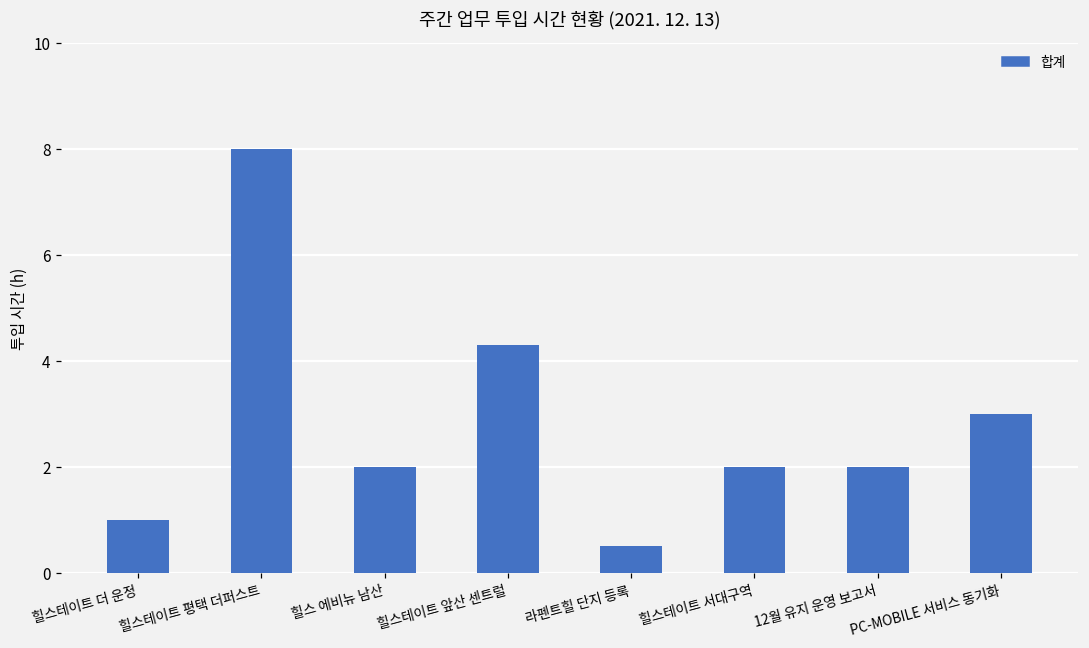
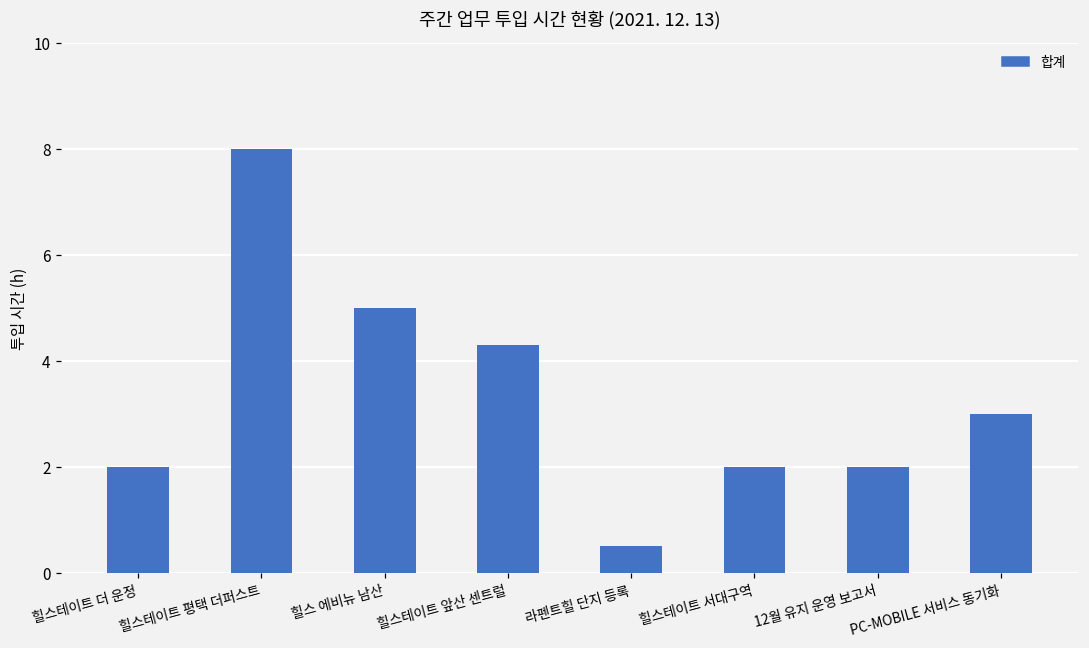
  {
-   "힐스테이트 더 운정": 1,
+   "힐스테이트 더 운정": 2,
    "힐스테이트 평택 더퍼스트": 8,
-   "힐스 에비뉴 남산": 2,
+   "힐스 에비뉴 남산": 5,
    "힐스테이트 앞산 센트럴": 4.3,
    "라펜트힐 단지 등록": 0.5,
    "힐스테이트 서대구역": 2,
    "12월 유지 운영 보고서": 2,
    "PC-MOBILE 서비스 동기화": 3
  }
